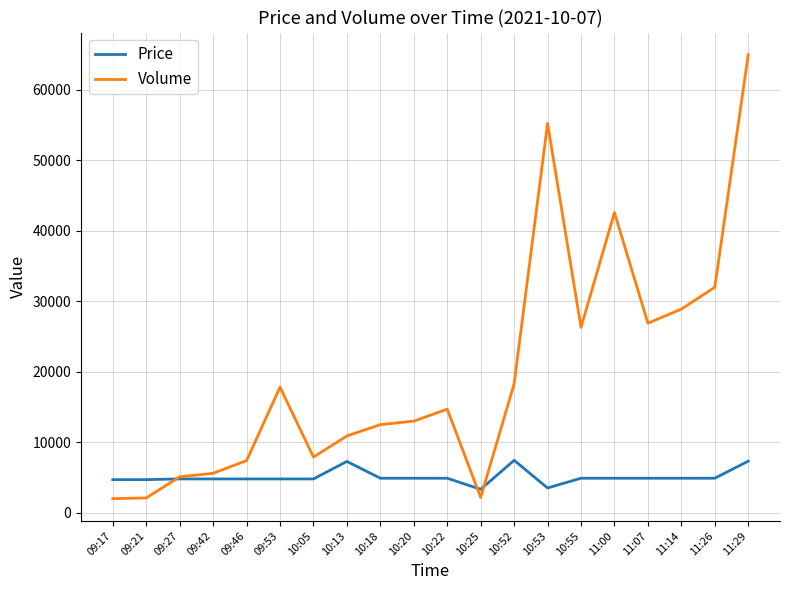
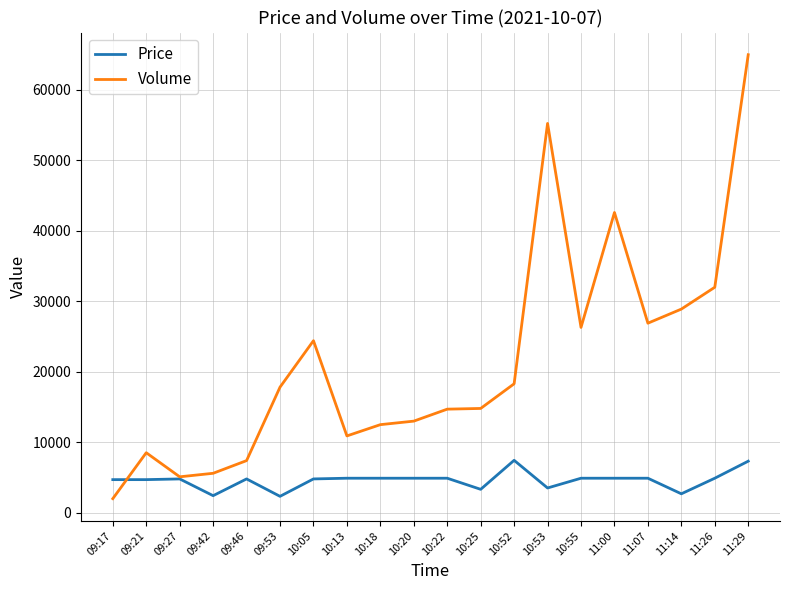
  {
    "Price": {
      "09:17": 5000,
      "09:21": 5000,
-     "09:42": 5000,
+     "09:42": 2000,
      "09:46": 5000,
-     "09:53": 5000,
+     "09:53": 2000,
      "10:05": 5000,
-     "10:13": 7000,
+     "10:13": 5000,
      "10:18": 5000,
      "10:20": 5000,
      "10:22": 5000,
      "10:25": 3000,
      "10:52": 7000,
      "10:53": 4000,
      "10:55": 5000,
      "11:00": 5000,
      "11:07": 5000,
-     "11:14": 5000,
+     "11:14": 3000,
      "11:26": 5000,
      "11:29": 7000
    },
    "Volume": {
      "09:17": 2000,
-     "09:21": 2000,
+     "09:21": 9000,
      "09:42": 6000,
      "09:46": 7000,
      "09:53": 18000,
-     "10:05": 8000,
+     "10:05": 24000,
      "10:13": 11000,
      "10:18": 13000,
      "10:20": 13000,
      "10:22": 15000,
-     "10:25": 2000,
+     "10:25": 15000,
      "10:52": 18000,
      "10:53": 55000,
      "10:55": 26000,
      "11:00": 43000,
      "11:07": 27000,
      "11:14": 29000,
      "11:26": 32000,
      "11:29": 65000
    }
  }
